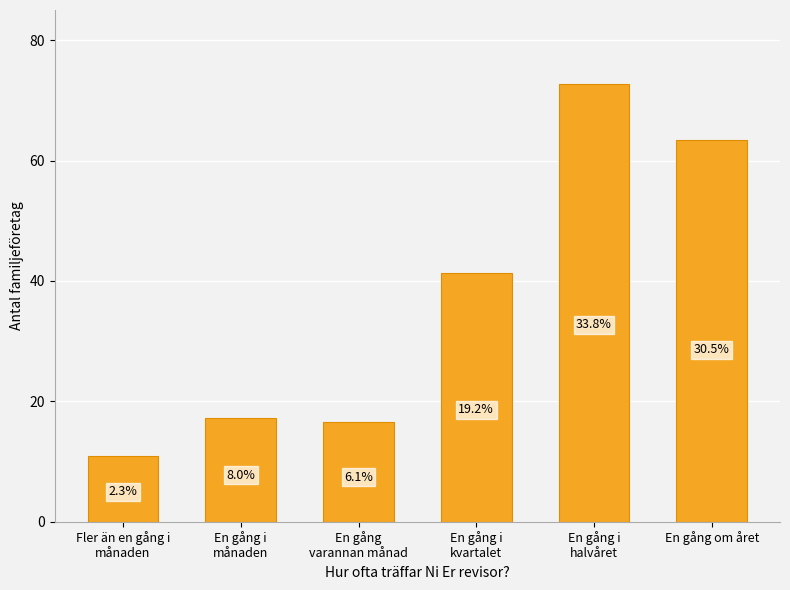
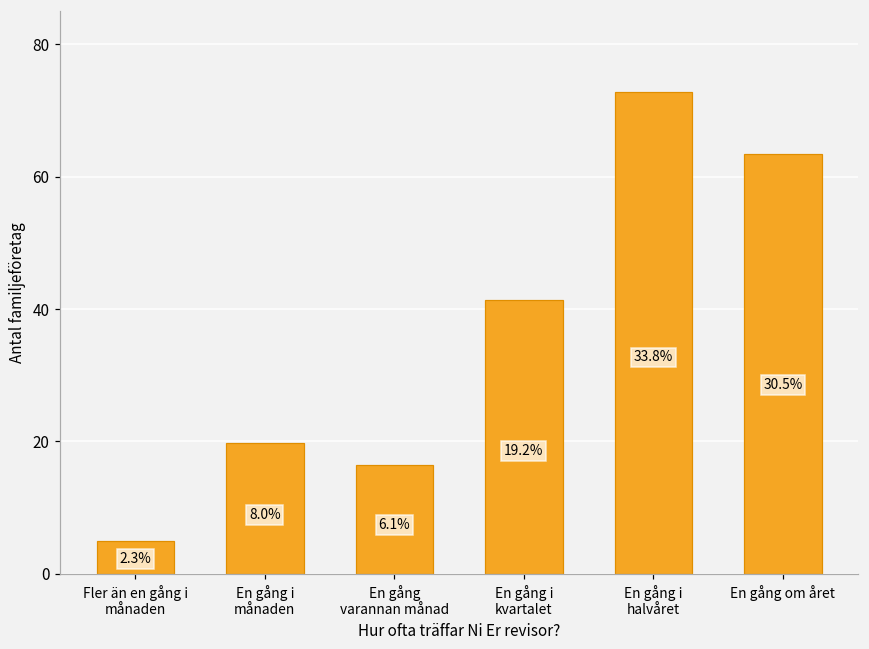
  {
-   "Fler än en gång i månaden": 11,
-   "En gång i månaden": 17
+   "Fler än en gång i månaden": 5,
+   "En gång i månaden": 20
  }
